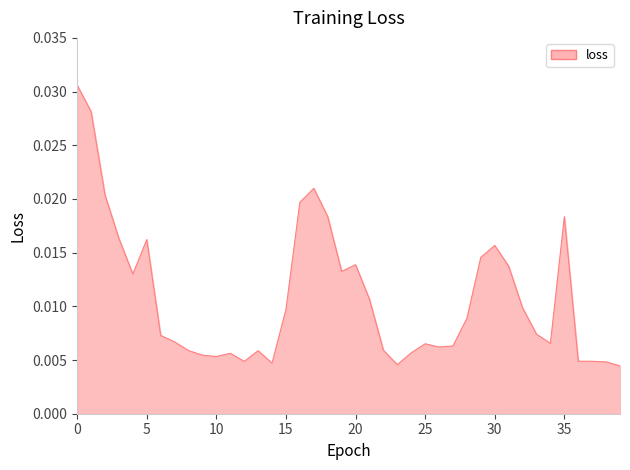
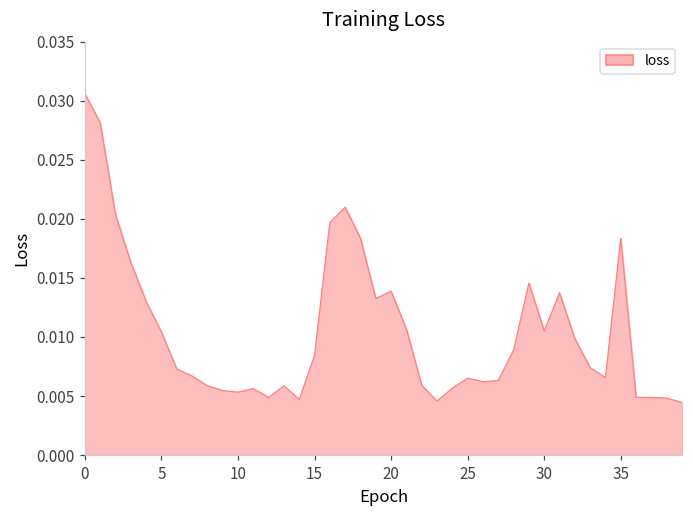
  {
    "0": 0.0306,
-   "5": 0.0162,
+   "5": 0.0104,
    "10": 0.0053,
-   "15": 0.0097,
+   "15": 0.0084,
    "20": 0.0139,
    "25": 0.0065,
-   "30": 0.0157,
+   "30": 0.0105,
    "35": 0.0183
  }
